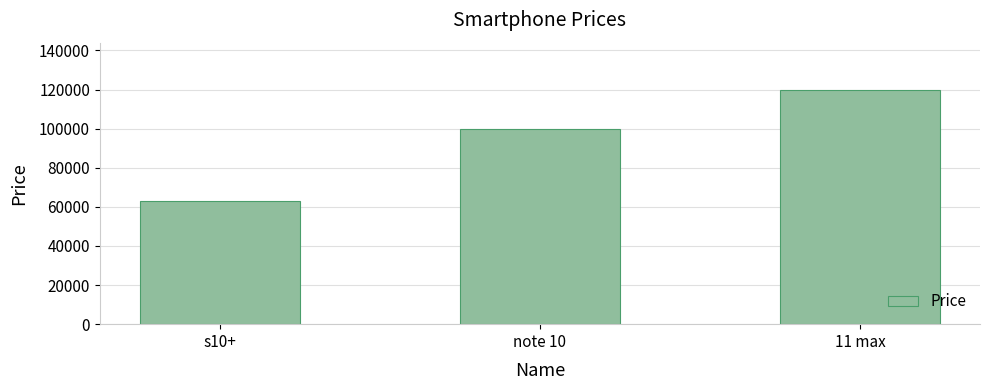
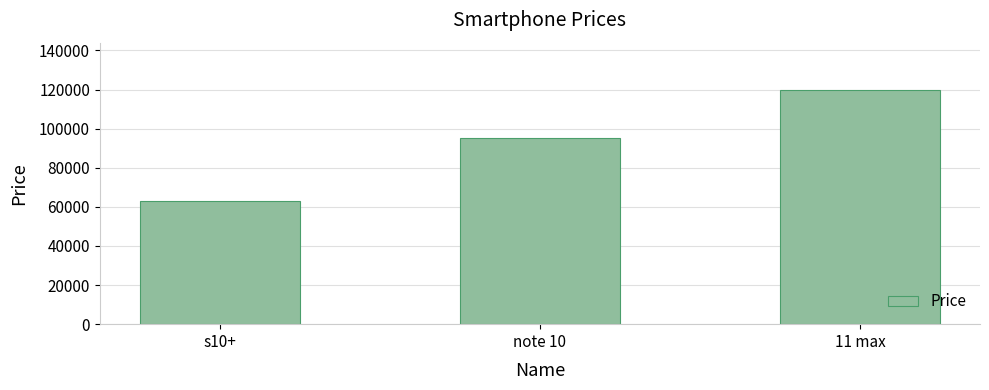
  {
    "s10+": 63000,
-   "note 10": 100000,
+   "note 10": 95000,
    "11 max": 120000
  }
